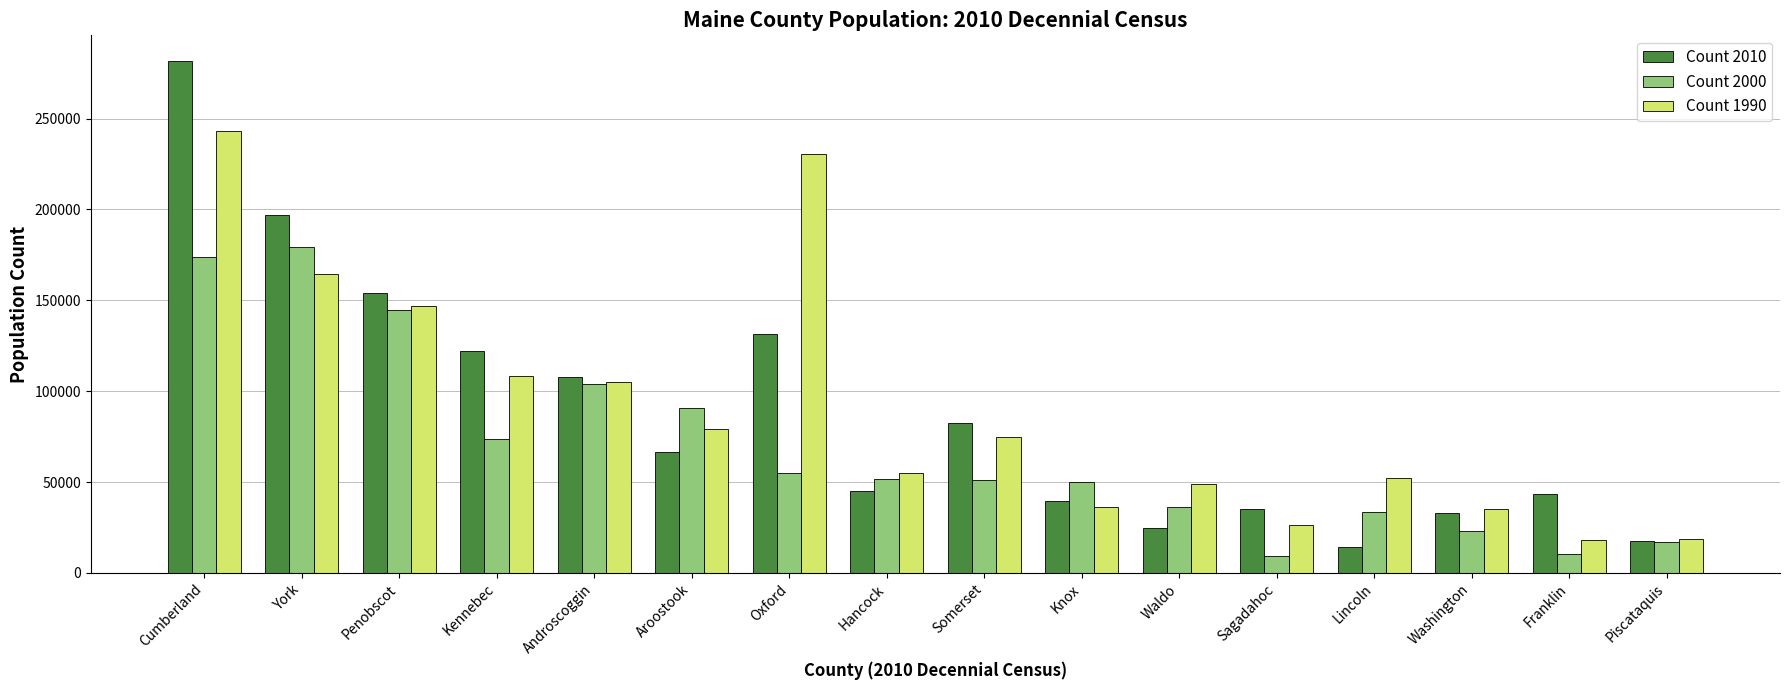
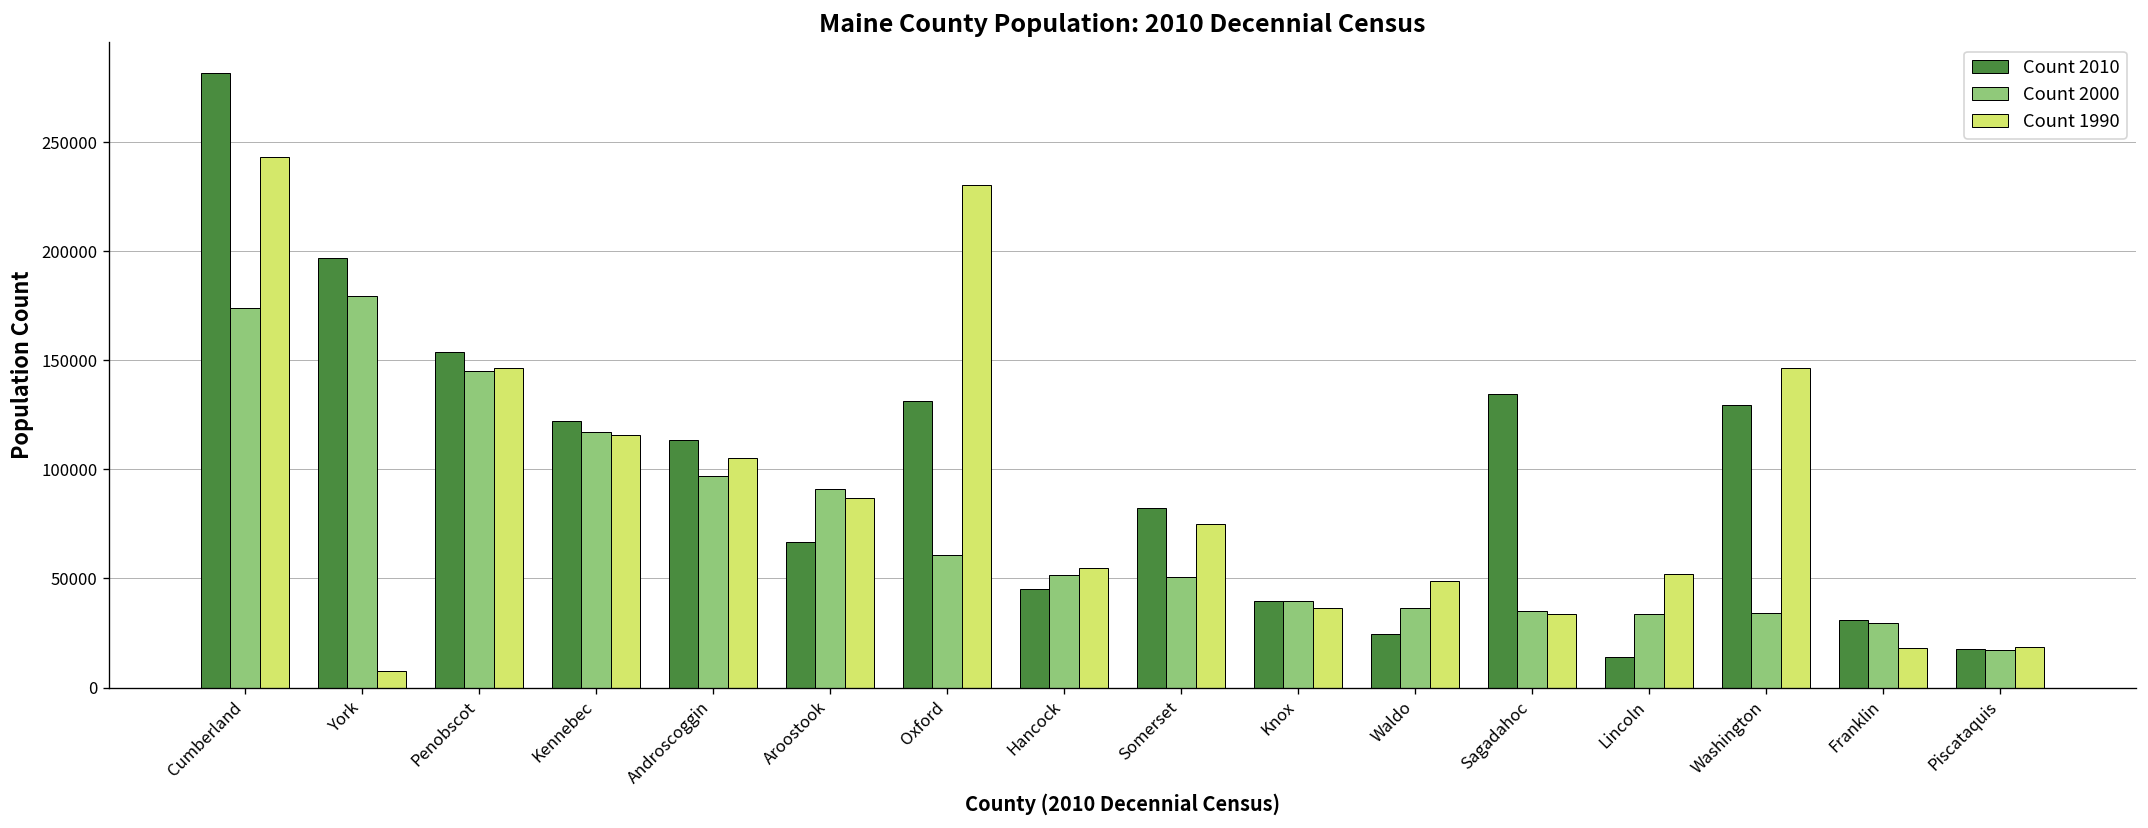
  {
    "Count 2010": {
      "Cumberland": 282000,
      "York": 197000,
      "Penobscot": 154000,
      "Kennebec": 122000,
-     "Androscoggin": 108000,
+     "Androscoggin": 113000,
      "Aroostook": 67000,
      "Oxford": 131000,
      "Hancock": 45000,
      "Somerset": 82000,
      "Knox": 40000,
      "Waldo": 25000,
-     "Sagadahoc": 35000,
+     "Sagadahoc": 135000,
      "Lincoln": 14000,
-     "Washington": 33000,
-     "Franklin": 44000,
+     "Washington": 130000,
+     "Franklin": 31000,
      "Piscataquis": 18000
    },
    "Count 2000": {
      "Cumberland": 174000,
      "York": 180000,
      "Penobscot": 145000,
-     "Kennebec": 74000,
-     "Androscoggin": 104000,
+     "Kennebec": 117000,
+     "Androscoggin": 97000,
      "Aroostook": 91000,
-     "Oxford": 55000,
+     "Oxford": 61000,
      "Hancock": 52000,
      "Somerset": 51000,
-     "Knox": 50000,
+     "Knox": 40000,
      "Waldo": 36000,
-     "Sagadahoc": 9000,
+     "Sagadahoc": 35000,
      "Lincoln": 34000,
-     "Washington": 23000,
-     "Franklin": 11000,
+     "Washington": 34000,
+     "Franklin": 29000,
      "Piscataquis": 17000
    },
    "Count 1990": {
      "Cumberland": 243000,
-     "York": 165000,
+     "York": 8000,
      "Penobscot": 147000,
-     "Kennebec": 109000,
+     "Kennebec": 116000,
      "Androscoggin": 105000,
-     "Aroostook": 79000,
+     "Aroostook": 87000,
      "Oxford": 231000,
      "Hancock": 55000,
      "Somerset": 75000,
      "Knox": 36000,
      "Waldo": 49000,
-     "Sagadahoc": 27000,
+     "Sagadahoc": 34000,
      "Lincoln": 52000,
-     "Washington": 35000,
+     "Washington": 146000,
      "Franklin": 18000,
      "Piscataquis": 19000
    }
  }
